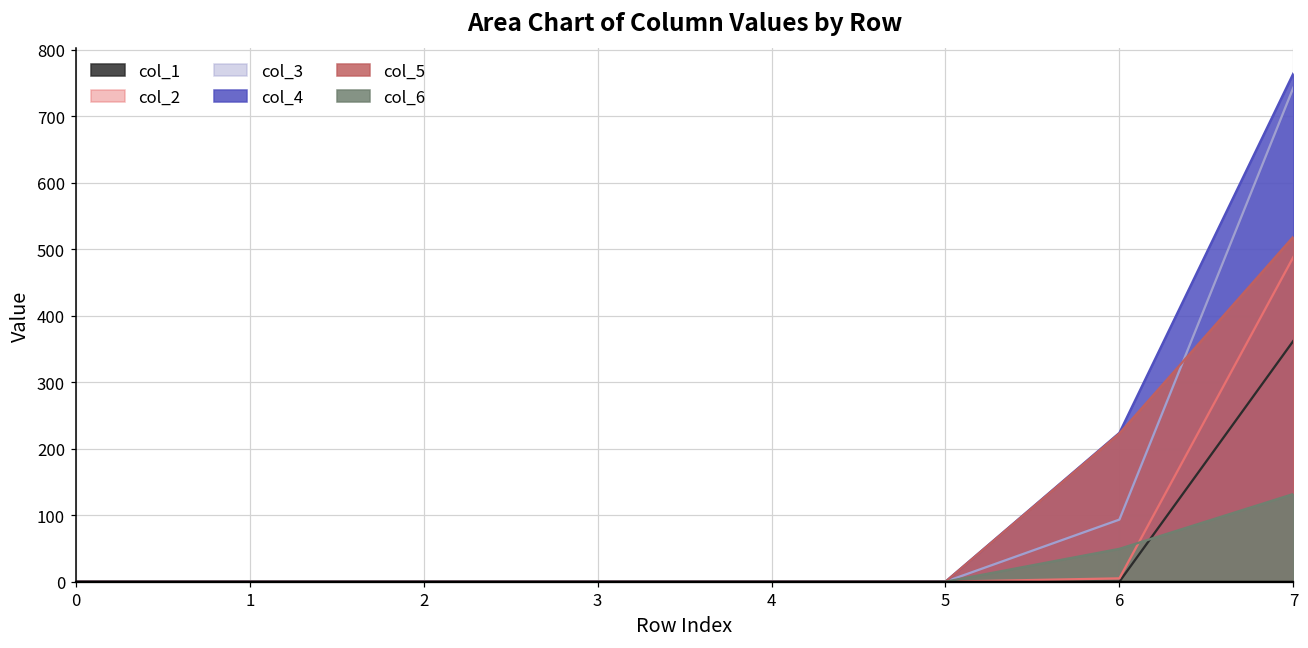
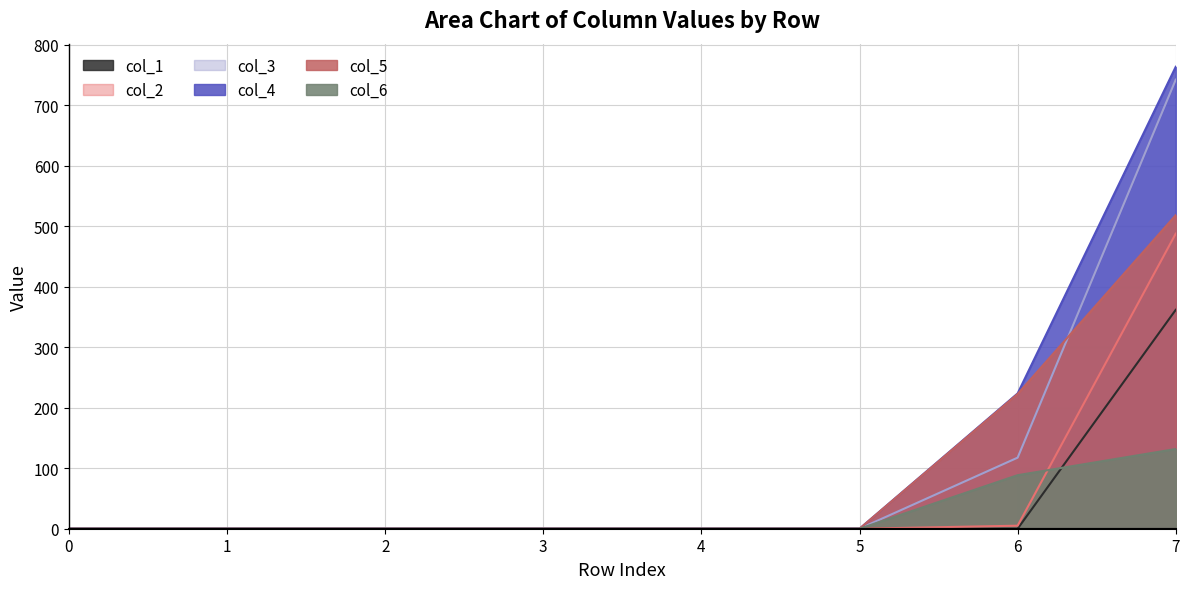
  {
    "col_1": {
      "6": 0,
      "7": 360
    },
    "col_3": {
-     "6": 90,
+     "6": 120,
      "7": 740
    },
    "col_4": {
      "7": 760
    },
    "col_6": {
-     "6": 50,
+     "6": 90,
      "7": 130
    }
  }
